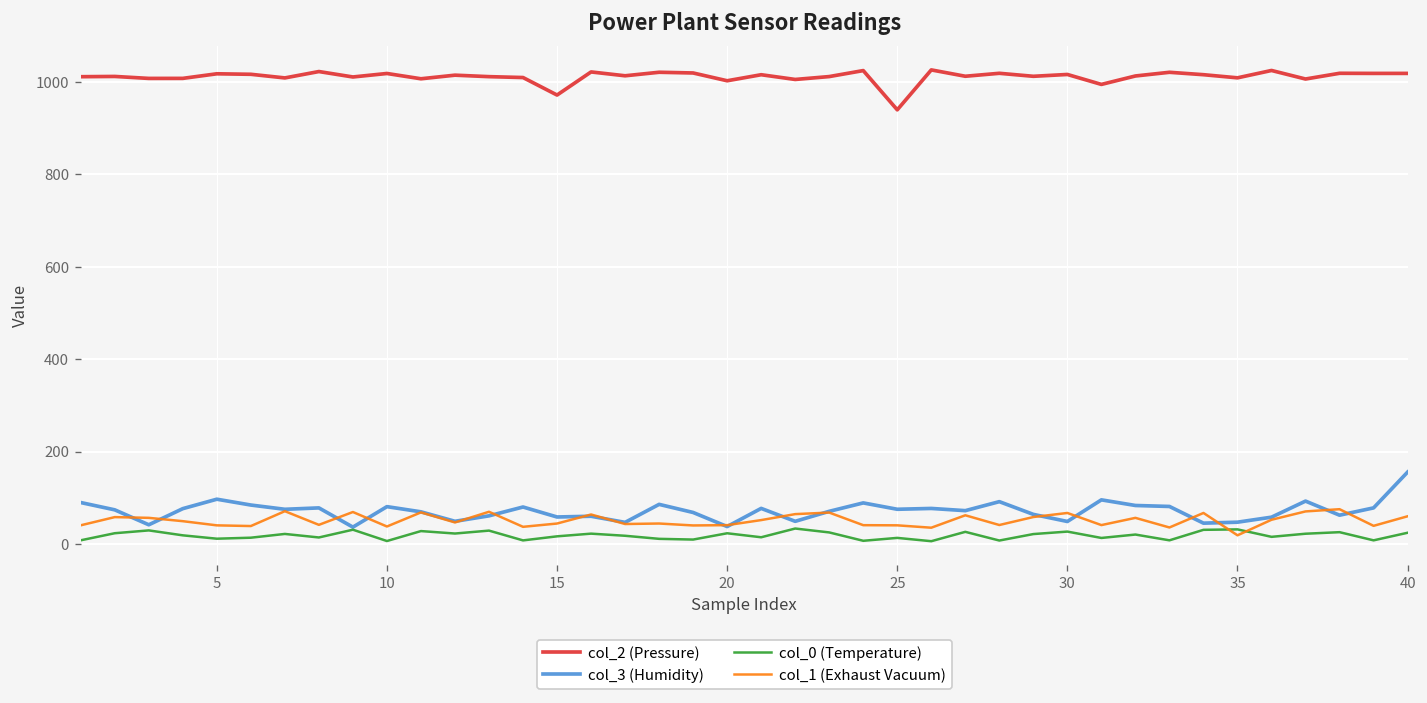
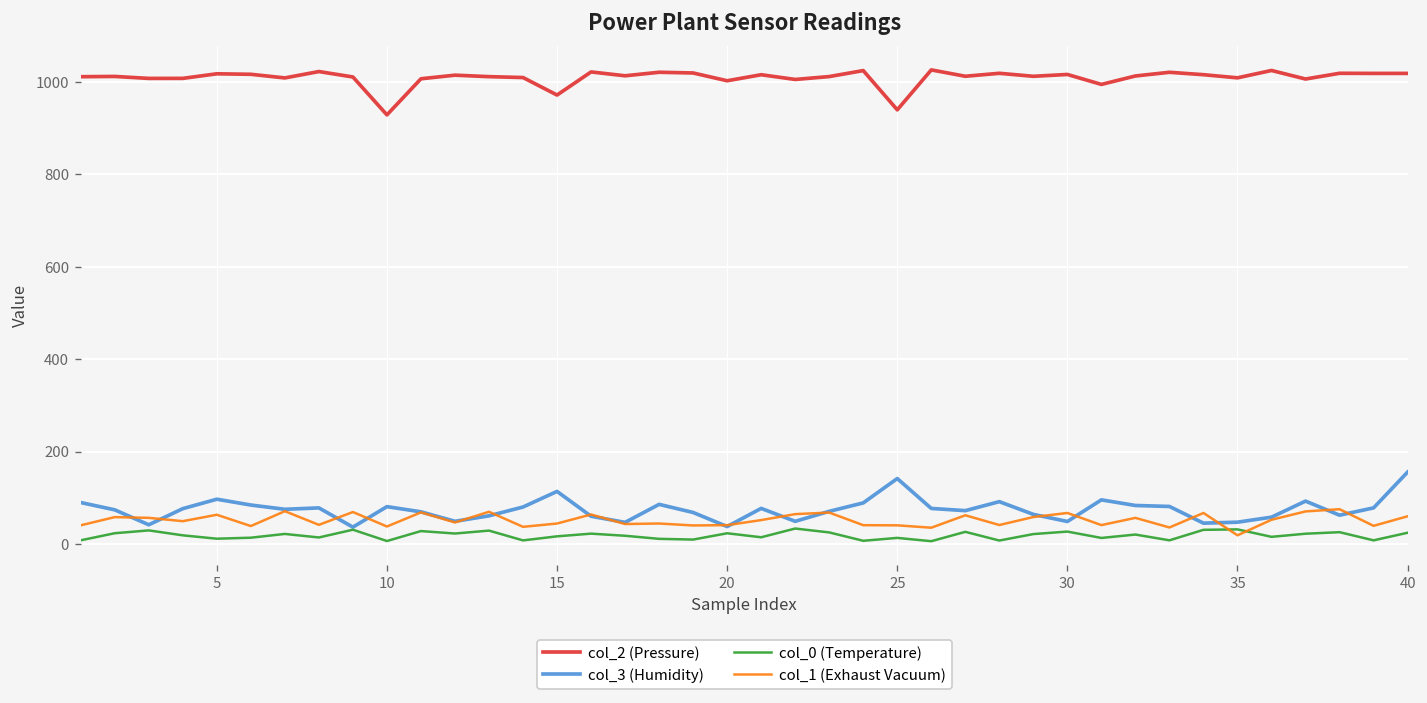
  {
    "col_2 (Pressure)": {
      "5": 1020,
-     "10": 1020,
+     "10": 930,
      "15": 970,
      "20": 1000,
      "25": 940,
      "30": 1020,
      "35": 1010,
      "40": 1020
    },
    "col_3 (Humidity)": {
      "5": 100,
      "10": 80,
-     "15": 60,
-     "25": 80,
+     "15": 110,
+     "25": 140,
      "30": 50,
      "35": 50,
      "40": 160
    },
    "col_0 (Temperature)": {
      "5": 10,
      "10": 10,
      "15": 20,
      "20": 20,
      "25": 10,
      "30": 30,
      "35": 30,
      "40": 20
    },
    "col_1 (Exhaust Vacuum)": {
-     "5": 40,
+     "5": 60,
      "10": 40,
      "15": 40,
      "25": 40,
      "30": 70,
      "35": 20,
      "40": 60
    }
  }
